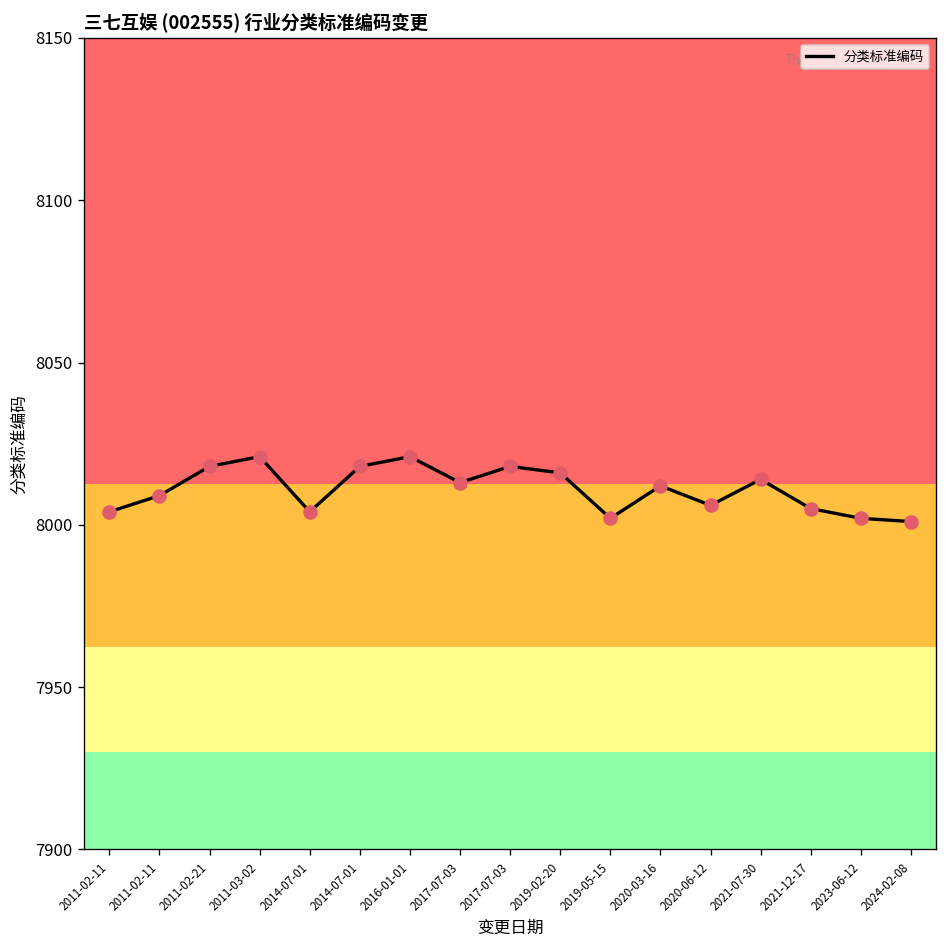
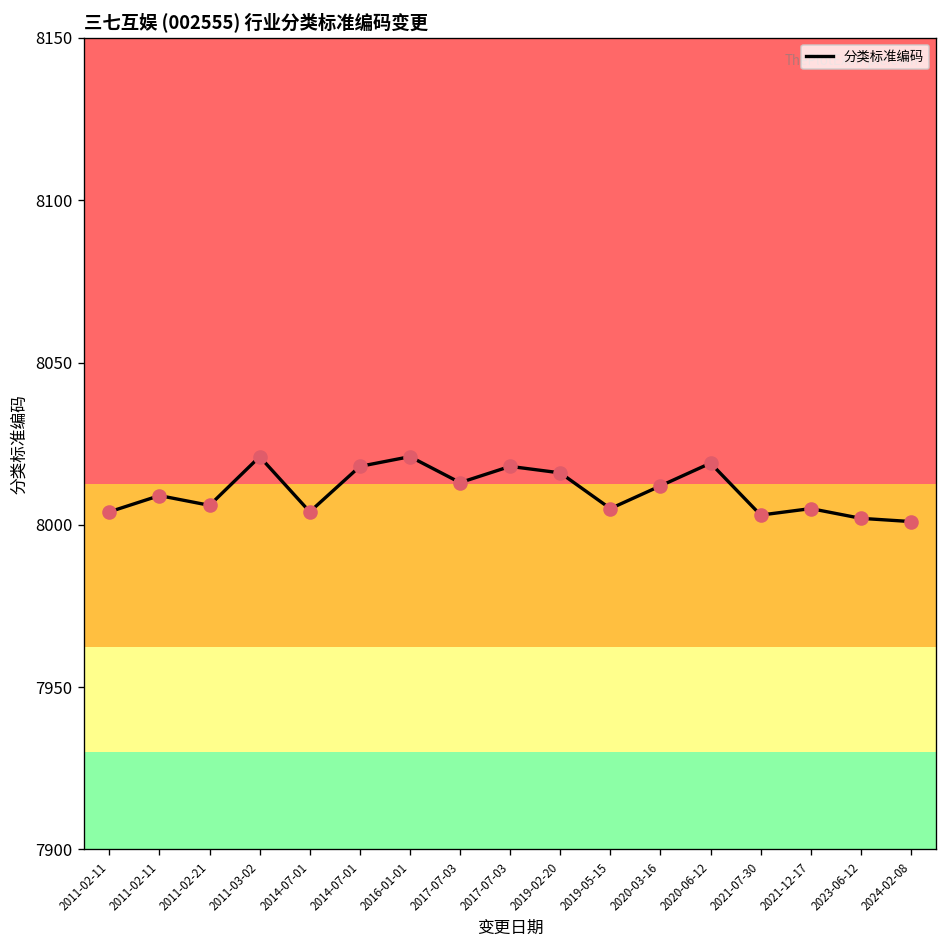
  {
-   "2011-02-21": 8018,
+   "2011-02-21": 8006,
    "2011-03-02": 8021,
    "2016-01-01": 8021,
    "2019-02-20": 8016,
-   "2019-05-15": 8002,
+   "2019-05-15": 8005,
    "2020-03-16": 8012,
-   "2020-06-12": 8006,
-   "2021-07-30": 8014,
+   "2020-06-12": 8019,
+   "2021-07-30": 8003,
    "2021-12-17": 8005,
    "2023-06-12": 8002,
    "2024-02-08": 8001
  }
